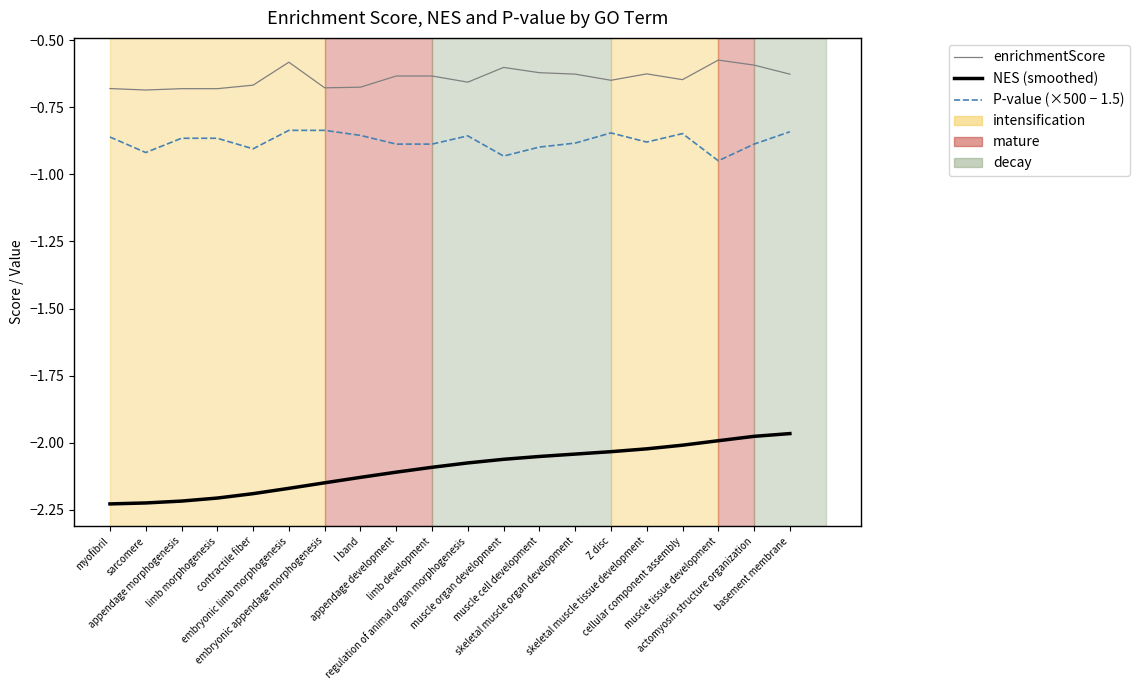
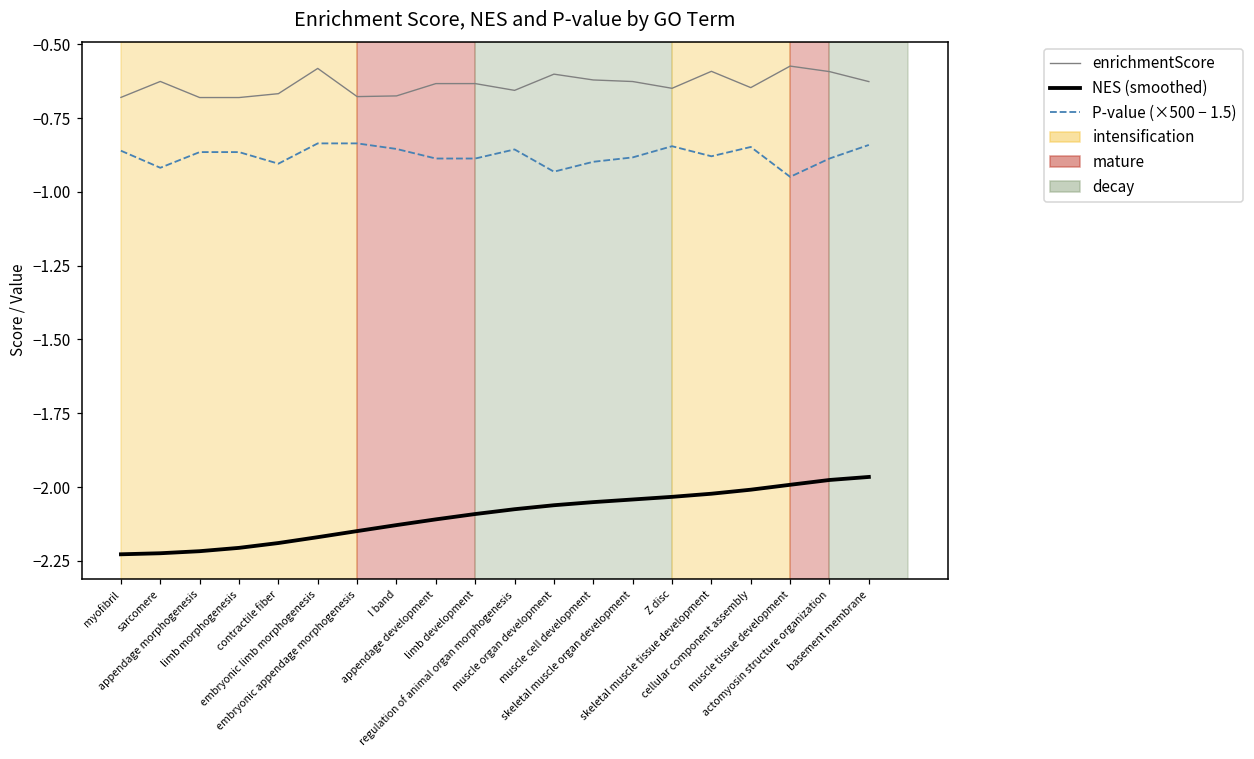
  {
    "enrichmentScore": {
      "myofibril": -0.68,
-     "sarcomere": -0.69,
+     "sarcomere": -0.63,
      "appendage morphogenesis": -0.68,
      "limb morphogenesis": -0.68,
      "contractile fiber": -0.67,
      "embryonic limb morphogenesis": -0.58,
      "embryonic appendage morphogenesis": -0.68,
      "I band": -0.68,
      "appendage development": -0.63,
      "limb development": -0.63,
      "regulation of animal organ morphogenesis": -0.66,
      "muscle organ development": -0.60,
      "muscle cell development": -0.62,
      "skeletal muscle organ development": -0.63,
      "Z disc": -0.65,
-     "skeletal muscle tissue development": -0.63,
+     "skeletal muscle tissue development": -0.59,
      "cellular component assembly": -0.65,
      "muscle tissue development": -0.57,
      "actomyosin structure organization": -0.59,
      "basement membrane": -0.63
    },
    "NES (smoothed)": {
      "myofibril": -2.23,
      "sarcomere": -2.22,
      "appendage morphogenesis": -2.22,
      "limb morphogenesis": -2.21,
      "contractile fiber": -2.19,
      "embryonic limb morphogenesis": -2.17,
      "embryonic appendage morphogenesis": -2.15,
      "I band": -2.13,
      "appendage development": -2.11,
      "limb development": -2.09,
      "regulation of animal organ morphogenesis": -2.08,
      "muscle organ development": -2.06,
      "muscle cell development": -2.05,
      "skeletal muscle organ development": -2.04,
      "Z disc": -2.03,
      "skeletal muscle tissue development": -2.02,
      "cellular component assembly": -2.01,
      "muscle tissue development": -1.99,
      "actomyosin structure organization": -1.98,
      "basement membrane": -1.97
    },
    "P-value (×500 − 1.5)": {
      "myofibril": -0.86,
      "sarcomere": -0.92,
      "appendage morphogenesis": -0.87,
      "limb morphogenesis": -0.87,
      "contractile fiber": -0.90,
      "embryonic limb morphogenesis": -0.84,
      "embryonic appendage morphogenesis": -0.84,
      "I band": -0.85,
      "appendage development": -0.89,
      "limb development": -0.89,
      "regulation of animal organ morphogenesis": -0.86,
      "muscle organ development": -0.93,
      "muscle cell development": -0.90,
      "skeletal muscle organ development": -0.88,
      "Z disc": -0.85,
      "skeletal muscle tissue development": -0.88,
      "cellular component assembly": -0.85,
      "muscle tissue development": -0.95,
      "actomyosin structure organization": -0.89,
      "basement membrane": -0.84
    }
  }
